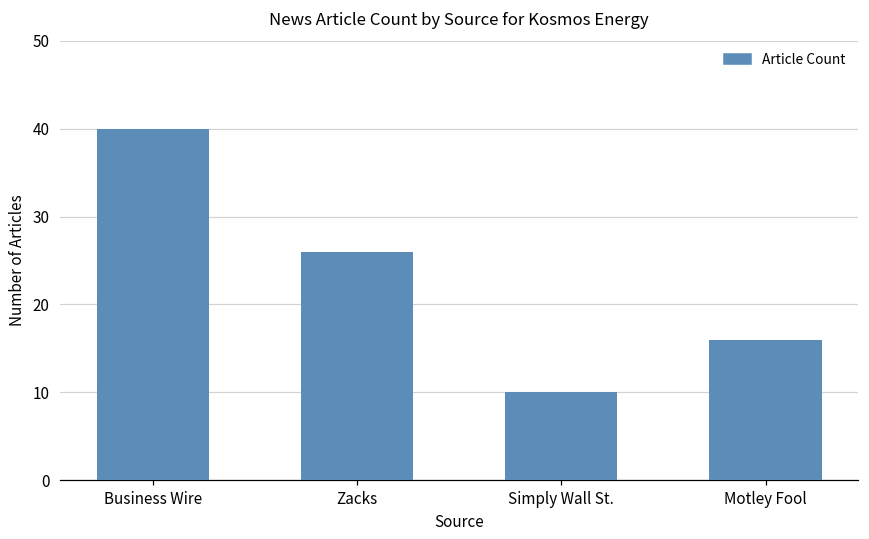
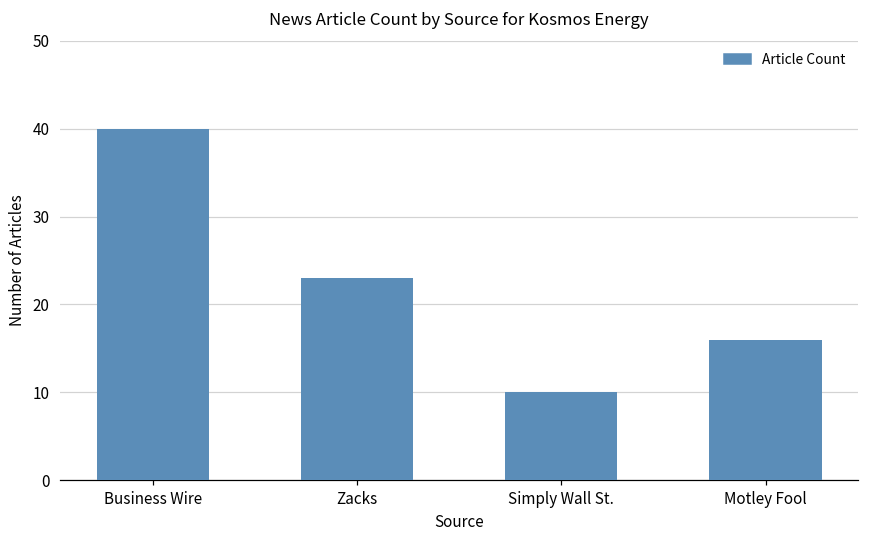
  {
    "Business Wire": 40,
-   "Zacks": 26,
+   "Zacks": 23,
    "Simply Wall St.": 10,
    "Motley Fool": 16
  }
